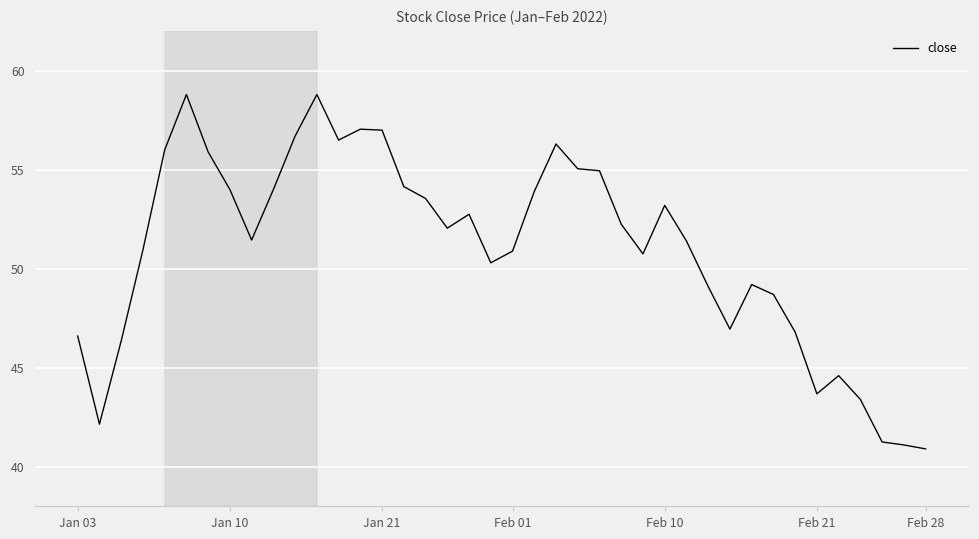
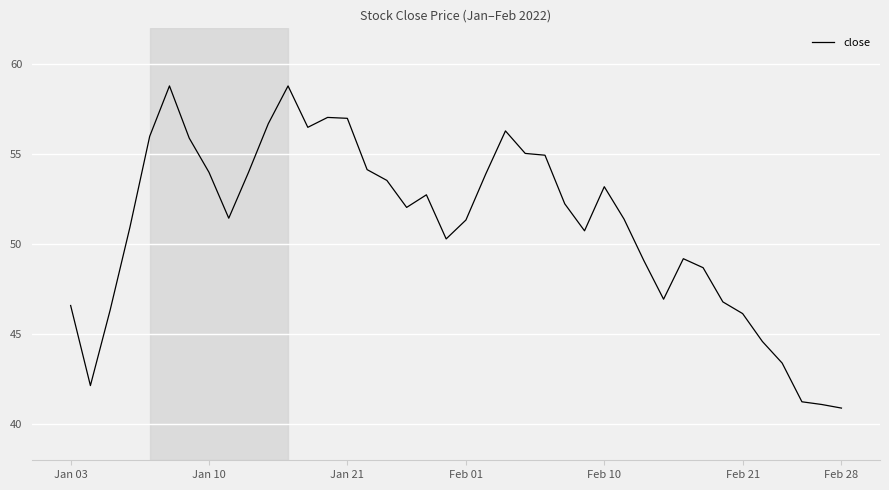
  {
    "Jan 03": 46.6,
    "Jan 10": 54.0,
    "Jan 21": 57.0,
-   "Feb 01": 50.9,
+   "Feb 01": 51.4,
    "Feb 10": 53.2,
-   "Feb 21": 43.7,
+   "Feb 21": 46.2,
    "Feb 28": 40.9
  }
